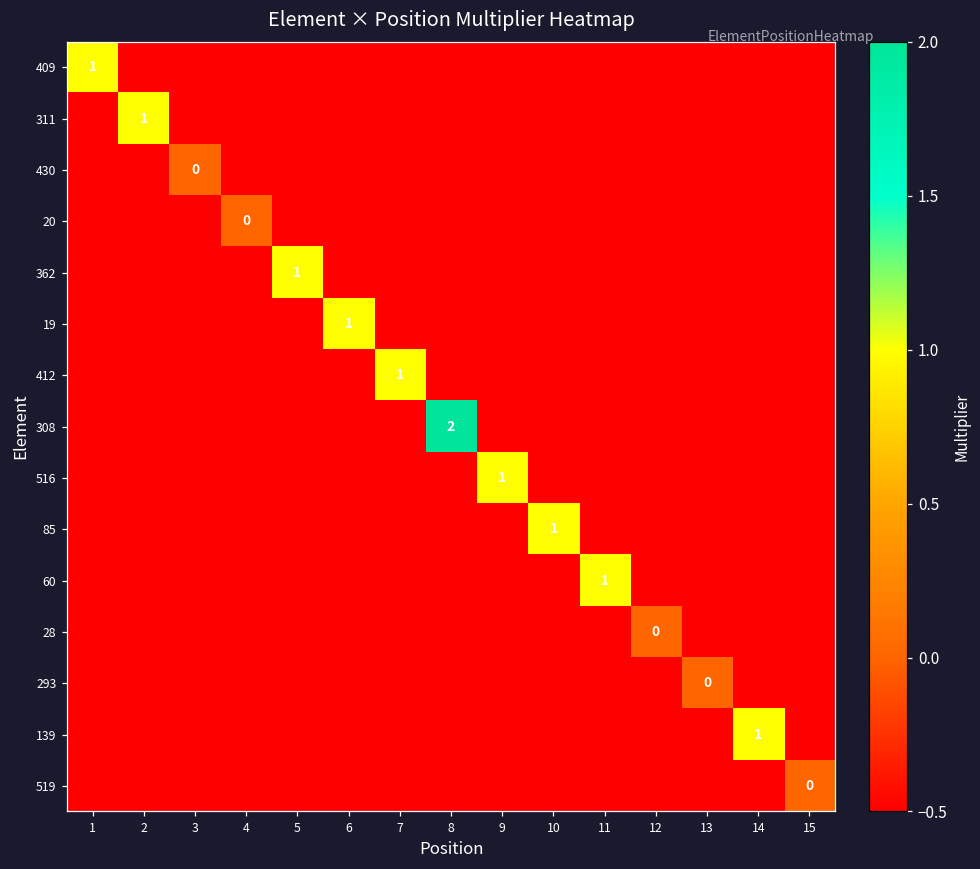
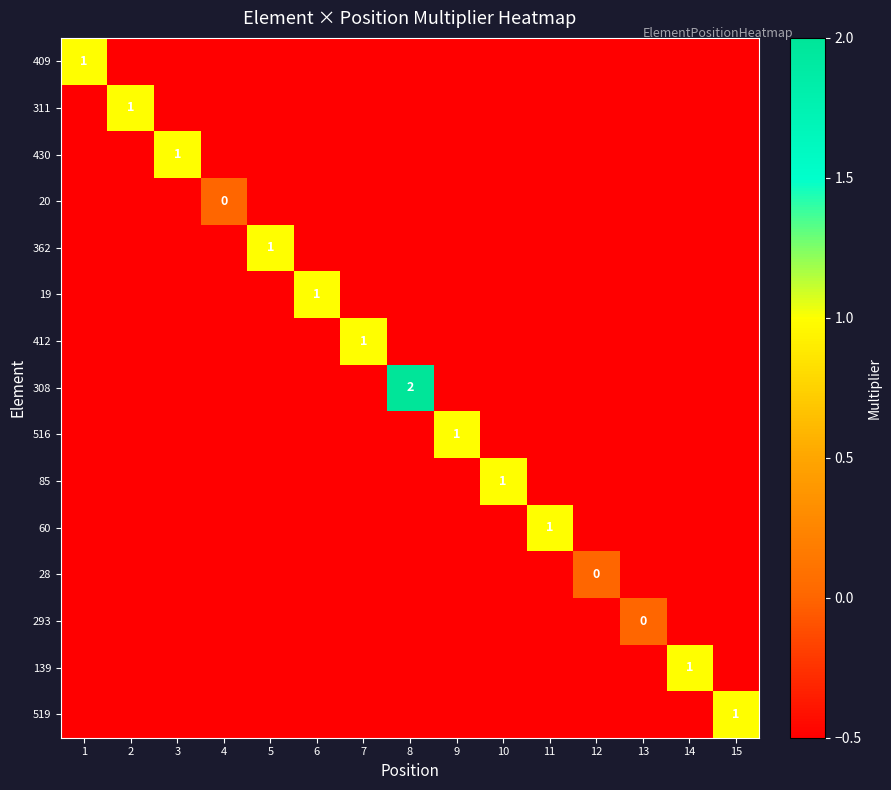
  {
    "409": {
      "1": 1
    },
    "311": {
      "2": 1
    },
    "430": {
-     "3": 0
+     "3": 1
    },
    "20": {
      "4": 0
    },
    "362": {
      "5": 1
    },
    "19": {
      "6": 1
    },
    "412": {
      "7": 1
    },
    "308": {
      "8": 2
    },
    "516": {
      "9": 1
    },
    "85": {
      "10": 1
    },
    "60": {
      "11": 1
    },
    "28": {
      "12": 0
    },
    "293": {
      "13": 0
    },
    "139": {
      "14": 1
    },
    "519": {
-     "15": 0
+     "15": 1
    }
  }
